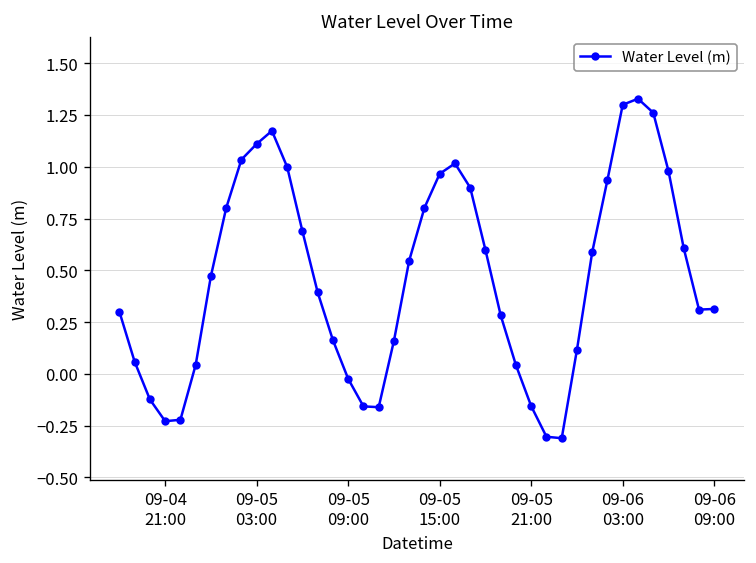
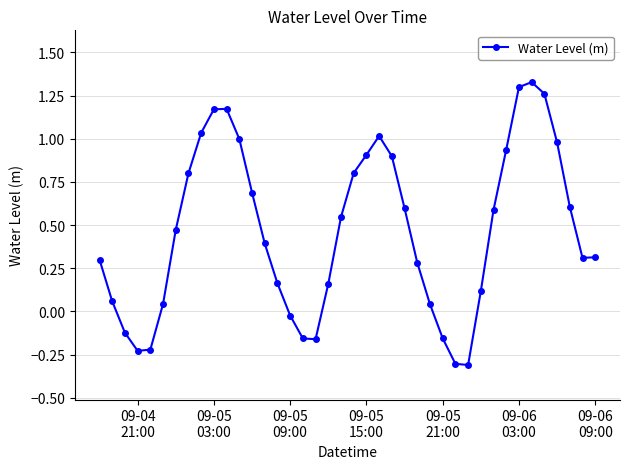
  {
    "09-04 21:00": -0.23,
-   "09-05 03:00": 1.11,
+   "09-05 03:00": 1.17,
    "09-05 09:00": -0.02,
-   "09-05 15:00": 0.97,
+   "09-05 15:00": 0.91,
    "09-05 21:00": -0.16,
    "09-06 03:00": 1.30,
    "09-06 09:00": 0.31
  }
